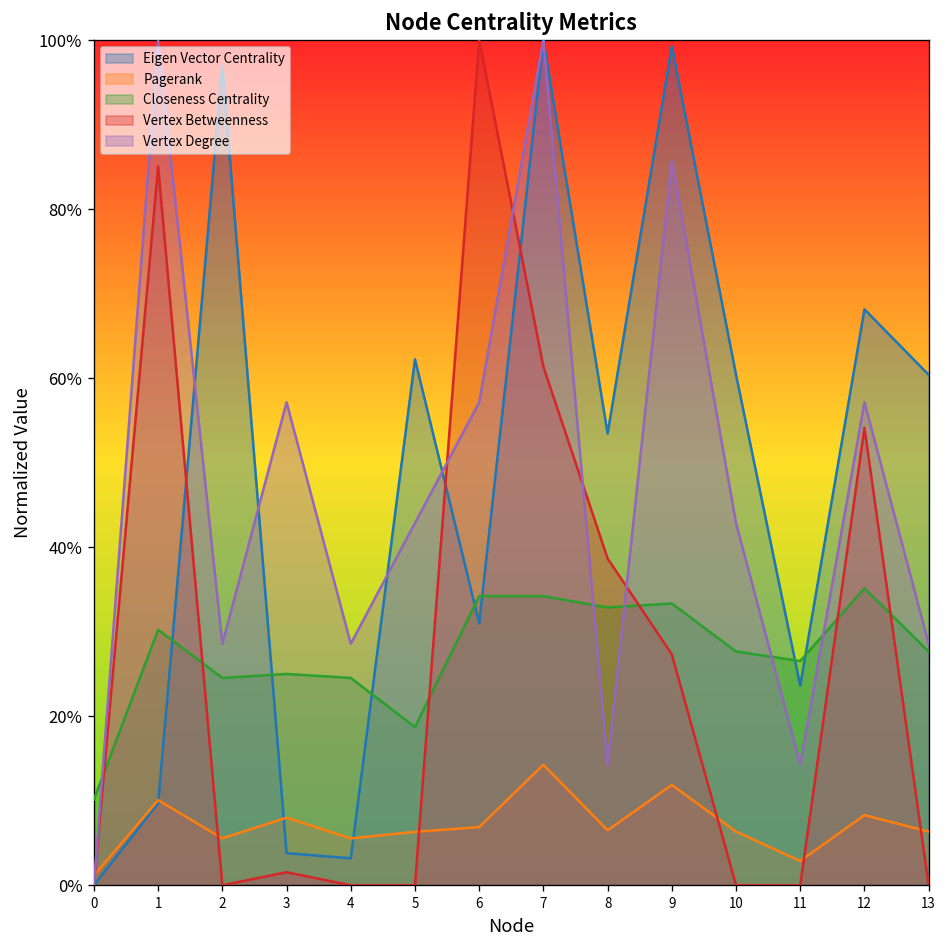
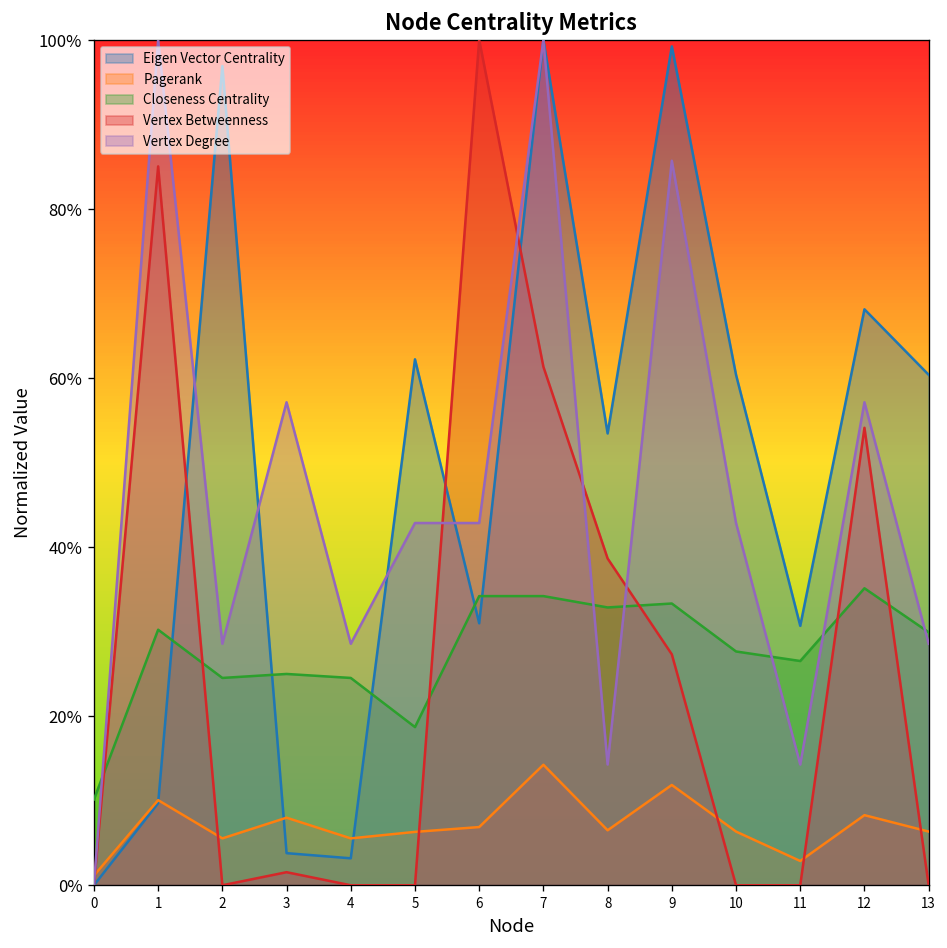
  {
    "Eigen Vector Centrality": {
      "3": "4%",
      "4": "3%",
      "5": "62%",
      "6": "31%",
      "8": "53%",
      "9": "99%",
      "10": "60%",
-     "11": "24%",
+     "11": "31%",
      "12": "68%",
      "13": "60%"
    },
    "Closeness Centrality": {
      "0": "10%",
      "1": "30%",
      "2": "25%",
      "3": "25%",
      "4": "25%",
      "5": "19%",
      "6": "34%",
      "7": "34%",
      "8": "33%",
      "9": "33%",
      "10": "28%",
      "11": "27%",
      "12": "35%",
-     "13": "28%"
+     "13": "30%"
    },
    "Vertex Degree": {
      "1": "100%",
      "2": "29%",
      "3": "57%",
      "4": "29%",
      "5": "43%",
-     "6": "57%",
+     "6": "43%",
      "8": "14%",
      "9": "86%",
      "10": "43%",
      "11": "14%",
      "12": "57%",
      "13": "29%"
    }
  }
